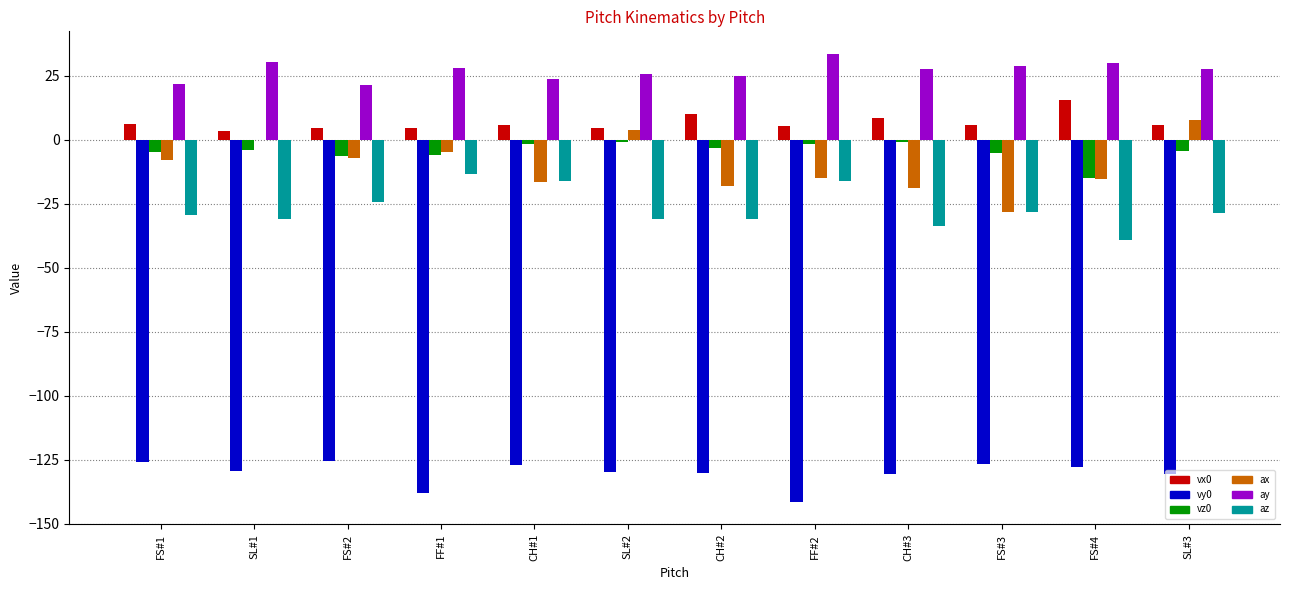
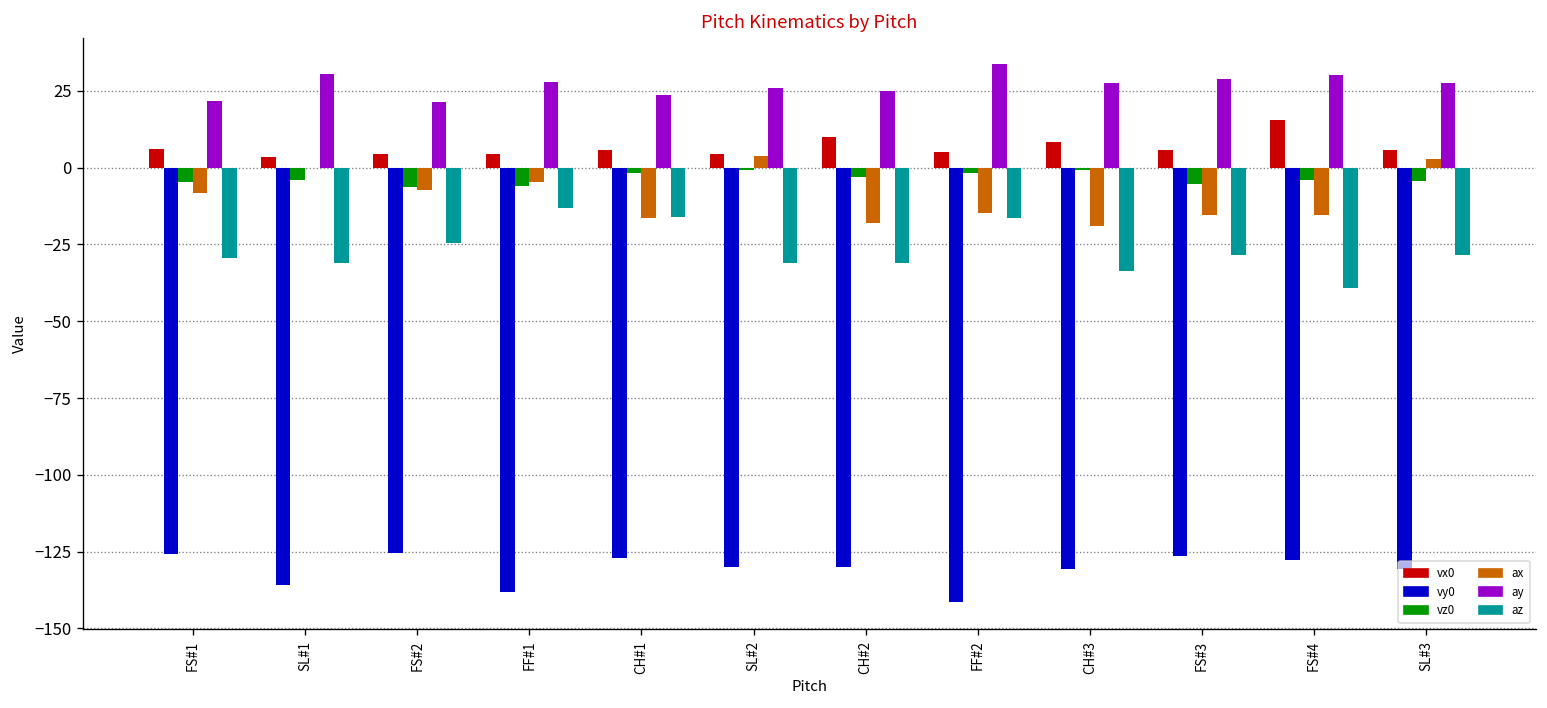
  {
    "vx0": {
      "FS#1": 6,
      "SL#1": 3,
      "FS#2": 5,
      "FF#1": 5,
      "CH#1": 6,
      "SL#2": 4,
      "CH#2": 10,
      "FF#2": 5,
      "CH#3": 8,
      "FS#3": 6,
      "FS#4": 16,
      "SL#3": 6
    },
    "vy0": {
      "FS#1": -126,
-     "SL#1": -129,
+     "SL#1": -136,
      "FS#2": -125,
      "FF#1": -138,
      "CH#1": -127,
      "SL#2": -130,
      "CH#2": -130,
      "FF#2": -141,
      "CH#3": -131,
      "FS#3": -127,
      "FS#4": -128
    },
    "vz0": {
      "FS#1": -5,
      "SL#1": -4,
      "FS#2": -6,
      "FF#1": -6,
      "CH#1": -2,
      "CH#2": -3,
      "FF#2": -2,
      "FS#3": -5,
-     "FS#4": -15,
+     "FS#4": -4,
      "SL#3": -4
    },
    "ax": {
      "FS#1": -8,
      "FS#2": -7,
      "FF#1": -5,
      "CH#1": -16,
      "SL#2": 4,
      "CH#2": -18,
      "FF#2": -15,
      "CH#3": -19,
-     "FS#3": -28,
+     "FS#3": -16,
      "FS#4": -16,
-     "SL#3": 8
+     "SL#3": 3
    },
    "ay": {
      "FS#1": 22,
      "SL#1": 31,
      "FS#2": 21,
      "FF#1": 28,
      "CH#1": 24,
      "SL#2": 26,
      "CH#2": 25,
      "FF#2": 34,
      "CH#3": 28,
      "FS#3": 29,
      "FS#4": 30,
      "SL#3": 28
    },
    "az": {
      "FS#1": -29,
      "SL#1": -31,
      "FS#2": -24,
      "FF#1": -13,
      "CH#1": -16,
      "SL#2": -31,
      "CH#2": -31,
      "FF#2": -16,
      "CH#3": -34,
      "FS#3": -28,
      "FS#4": -39,
      "SL#3": -29
    }
  }
